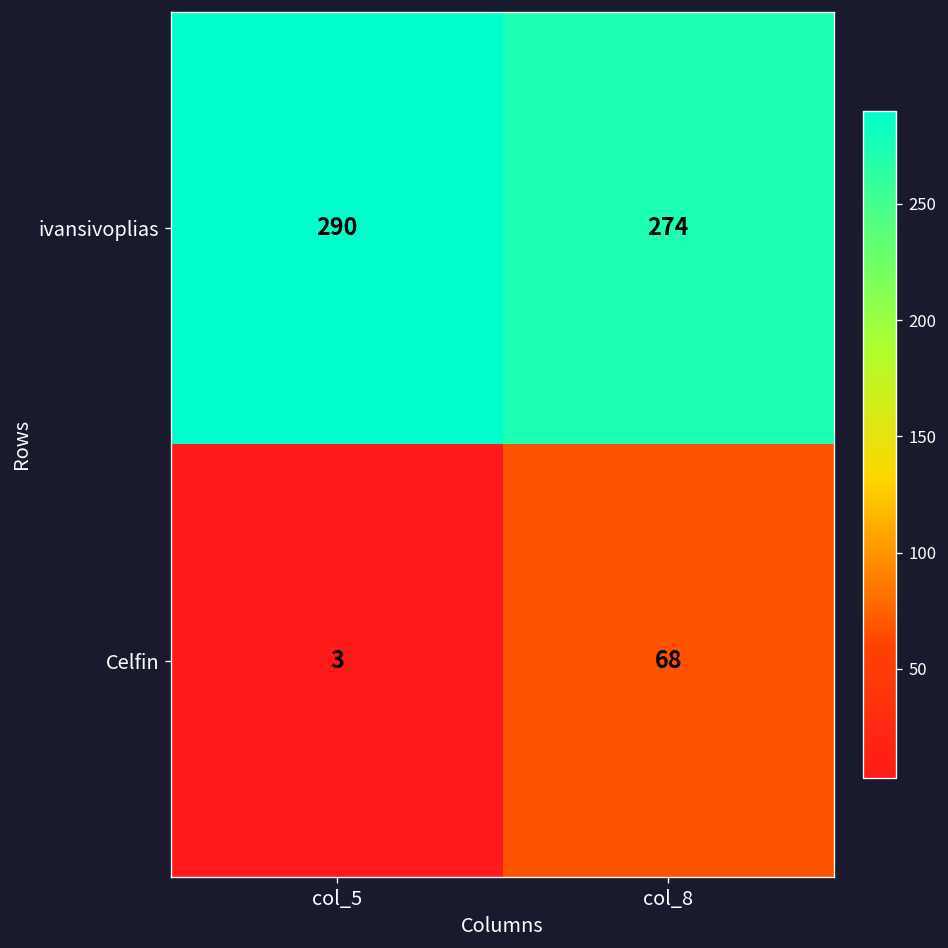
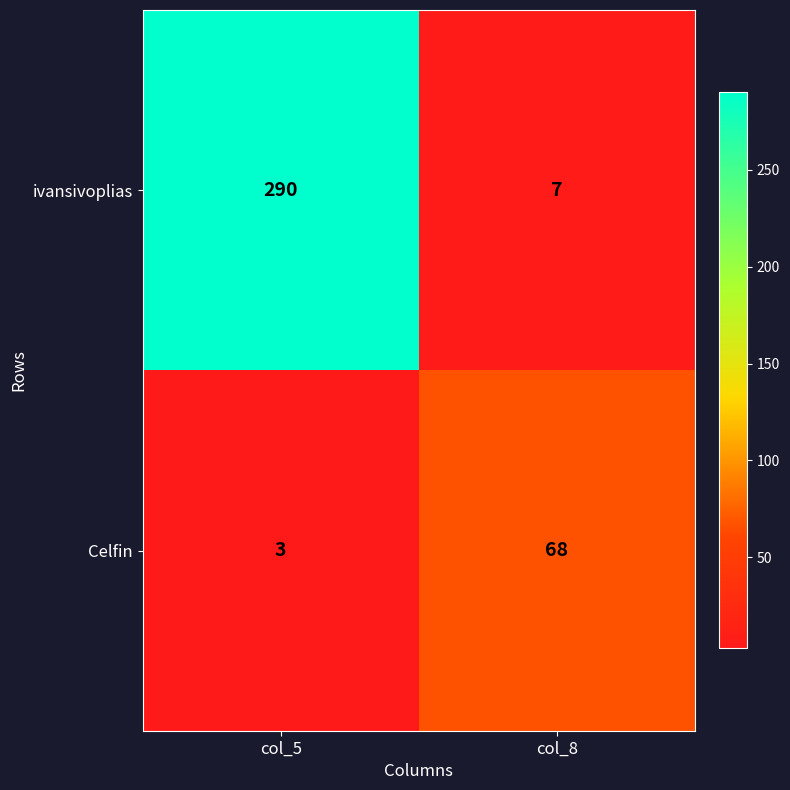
  {
    "ivansivoplias": {
      "col_5": 290,
-     "col_8": 274
+     "col_8": 7
    },
    "Celfin": {
      "col_5": 3,
      "col_8": 68
    }
  }
